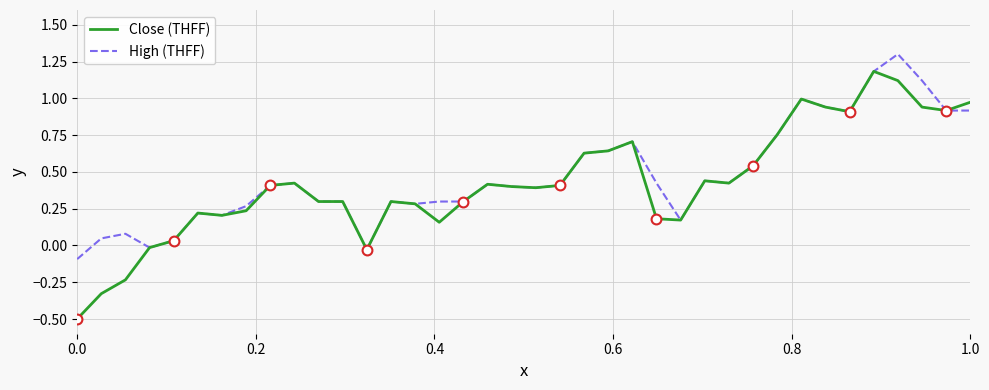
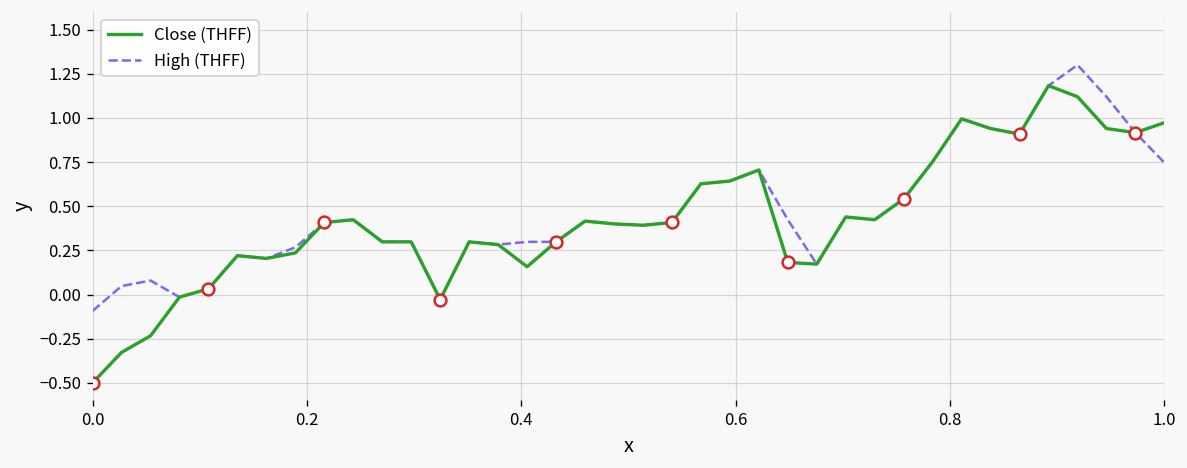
  {
    "Close (THFF)": {
      "1.0": 0.97
    },
    "High (THFF)": {
      "0.0": -0.09,
-     "1.0": 0.92
+     "1.0": 0.75
    }
  }
